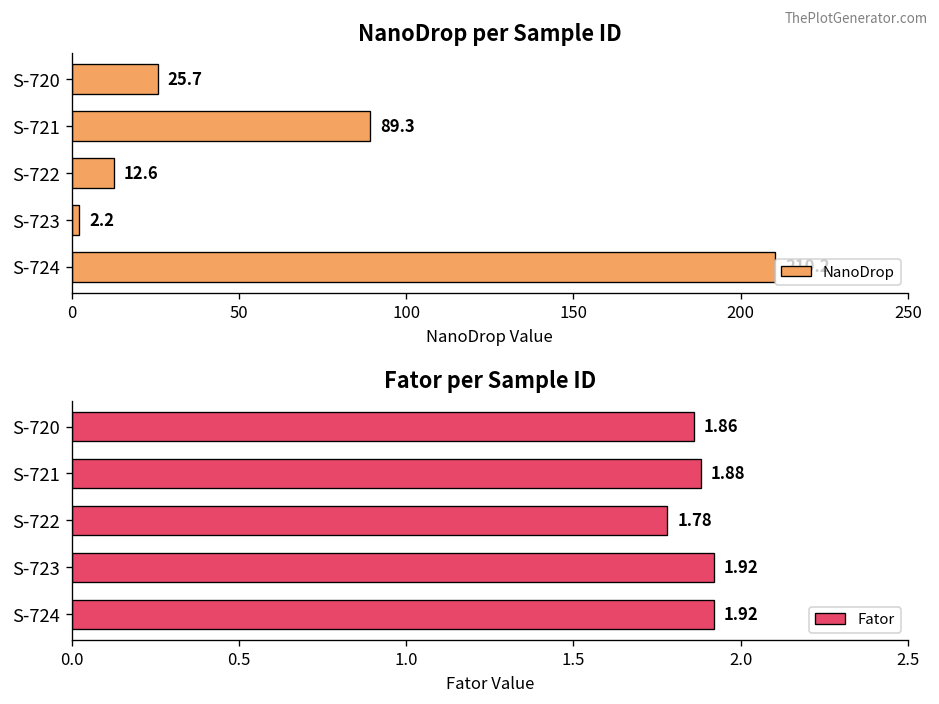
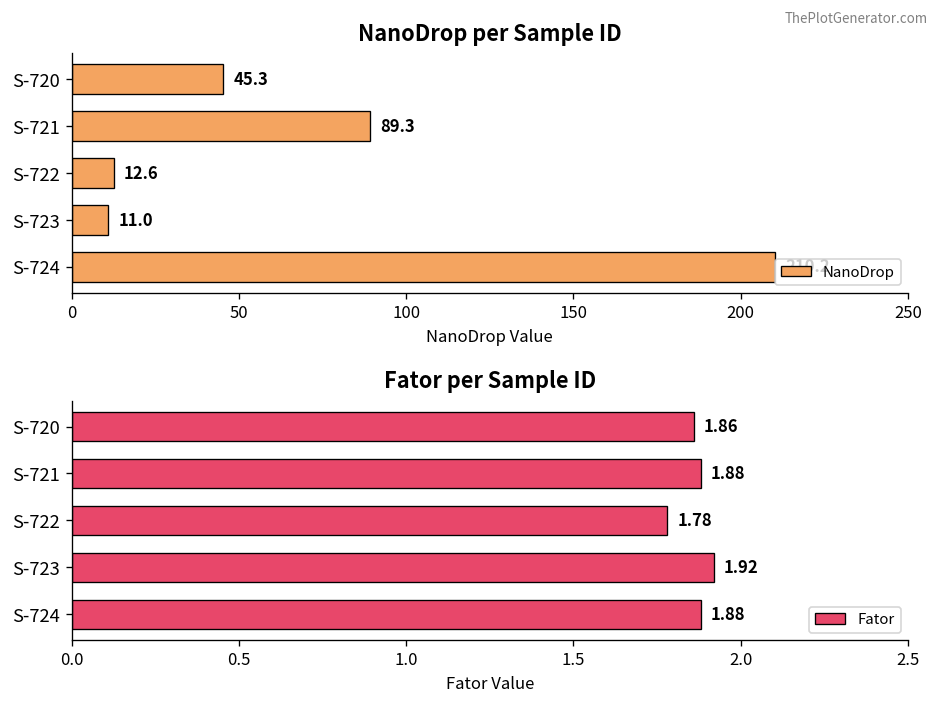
  {
    "NanoDrop per Sample ID": {
-     "S-720": 25.7,
+     "S-720": 45.3,
      "S-721": 89.3,
      "S-722": 12.6,
-     "S-723": 2.2
+     "S-723": 11.0
    },
    "Fator per Sample ID": {
      "S-720": 1.86,
      "S-721": 1.88,
      "S-722": 1.78,
      "S-723": 1.92,
-     "S-724": 1.92
+     "S-724": 1.88
    }
  }
